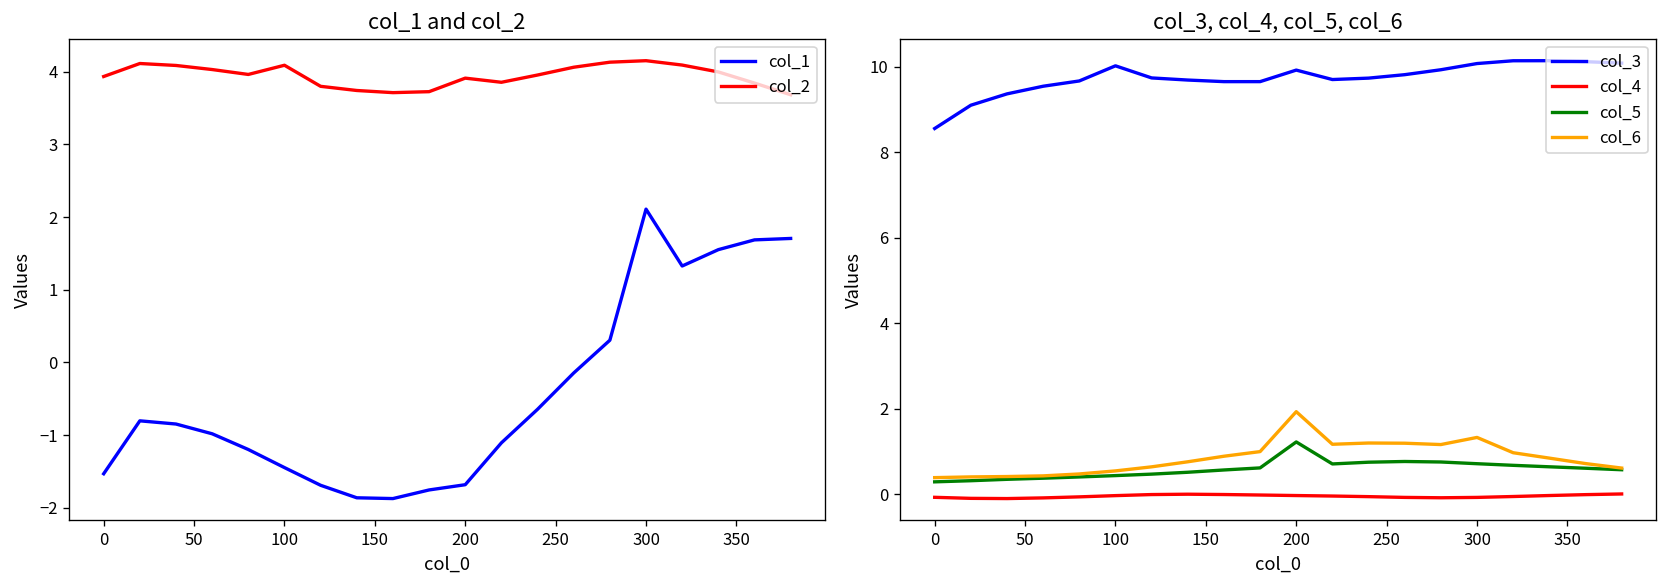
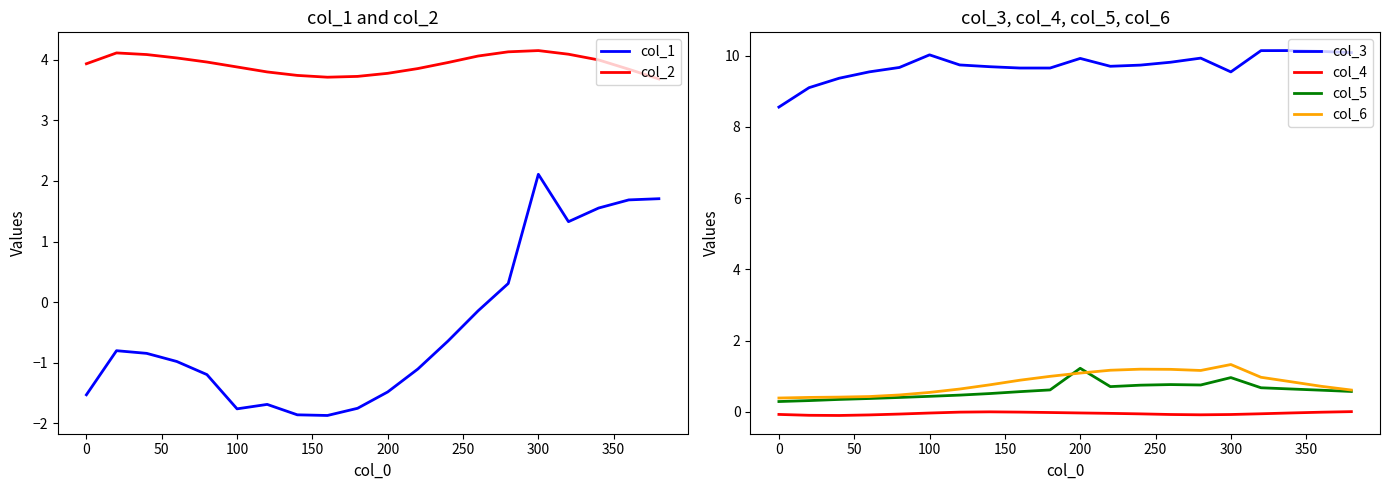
  {
    "col_1 and col_2": {
      "col_1": {
        "0": -1.5,
-       "100": -1.4,
-       "200": -1.7,
+       "100": -1.8,
+       "200": -1.5,
        "300": 2.1
      },
      "col_2": {
        "0": 3.9,
-       "100": 4.1,
-       "200": 3.9,
+       "100": 3.9,
+       "200": 3.8,
        "300": 4.2
      }
    },
    "col_3, col_4, col_5, col_6": {
      "col_3": {
        "0": 8.6,
        "100": 10.0,
        "200": 9.9,
-       "300": 10.1
+       "300": 9.5
      },
      "col_4": {
        "0": -0.1,
        "100": 0.0,
        "200": 0.0,
        "300": -0.1
      },
      "col_5": {
        "0": 0.3,
        "100": 0.4,
        "200": 1.2,
-       "300": 0.7
+       "300": 1.0
      },
      "col_6": {
        "0": 0.4,
        "100": 0.5,
-       "200": 1.9,
+       "200": 1.1,
        "300": 1.3
      }
    }
  }
